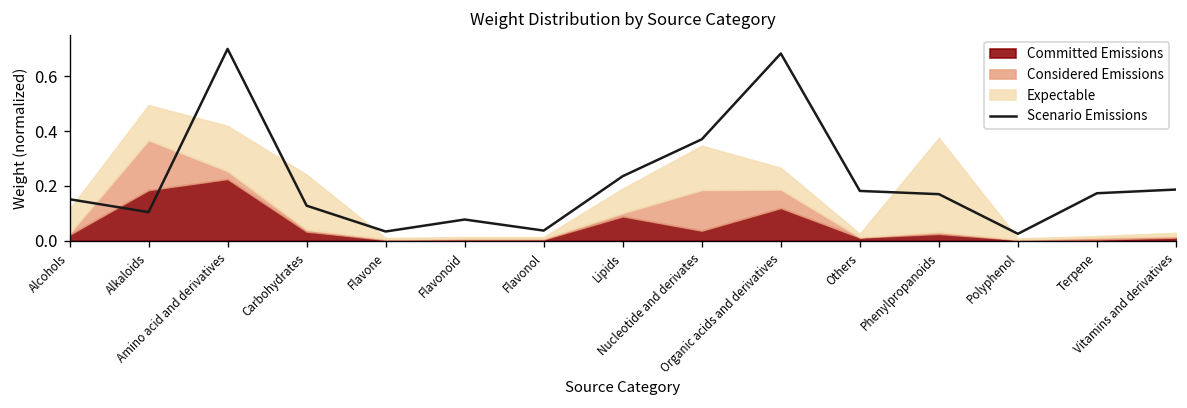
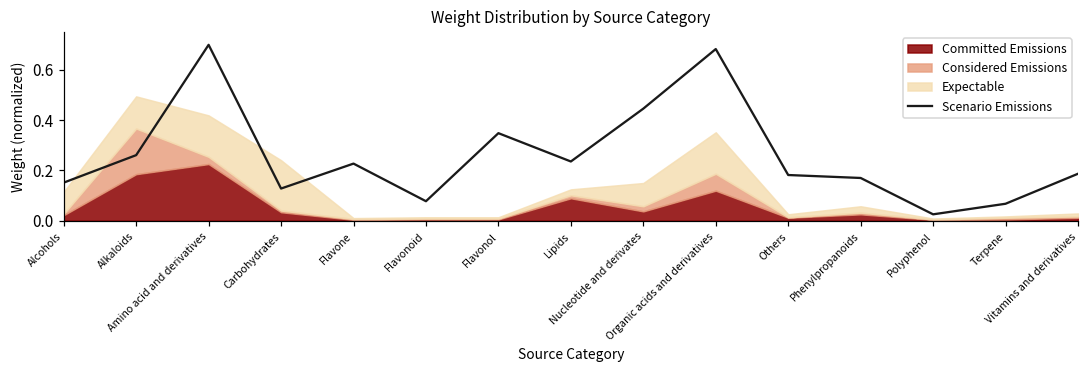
  {
    "Scenario Emissions": {
      "Alcohols": 0.15,
-     "Alkaloids": 0.10,
+     "Alkaloids": 0.26,
      "Amino acid and derivatives": 0.70,
      "Carbohydrates": 0.13,
-     "Flavone": 0.03,
+     "Flavone": 0.23,
      "Flavonoid": 0.08,
-     "Flavonol": 0.04,
+     "Flavonol": 0.35,
      "Lipids": 0.24,
-     "Nucleotide and derivates": 0.37,
+     "Nucleotide and derivates": 0.45,
      "Organic acids and derivatives": 0.68,
      "Others": 0.18,
      "Phenylpropanoids": 0.17,
      "Polyphenol": 0.03,
-     "Terpene": 0.17,
+     "Terpene": 0.07,
      "Vitamins and derivatives": 0.19
    },
    "Committed Emissions": {
      "Alkaloids": 0.19,
      "Amino acid and derivatives": 0.23,
      "Lipids": 0.09,
      "Nucleotide and derivates": 0.04,
      "Organic acids and derivatives": 0.12
    },
    "Considered Emissions": {
      "Alkaloids": 0.18,
      "Amino acid and derivatives": 0.03,
      "Lipids": 0.01,
-     "Nucleotide and derivates": 0.15,
+     "Nucleotide and derivates": 0.02,
      "Organic acids and derivatives": 0.07
    },
    "Expectable": {
      "Alcohols": 0.09,
      "Alkaloids": 0.13,
      "Amino acid and derivatives": 0.16,
      "Carbohydrates": 0.20,
-     "Lipids": 0.09,
-     "Nucleotide and derivates": 0.16,
-     "Organic acids and derivatives": 0.08,
+     "Lipids": 0.02,
+     "Nucleotide and derivates": 0.09,
+     "Organic acids and derivatives": 0.16,
      "Others": 0.01,
-     "Phenylpropanoids": 0.34,
+     "Phenylpropanoids": 0.03,
      "Vitamins and derivatives": 0.01
    }
  }
